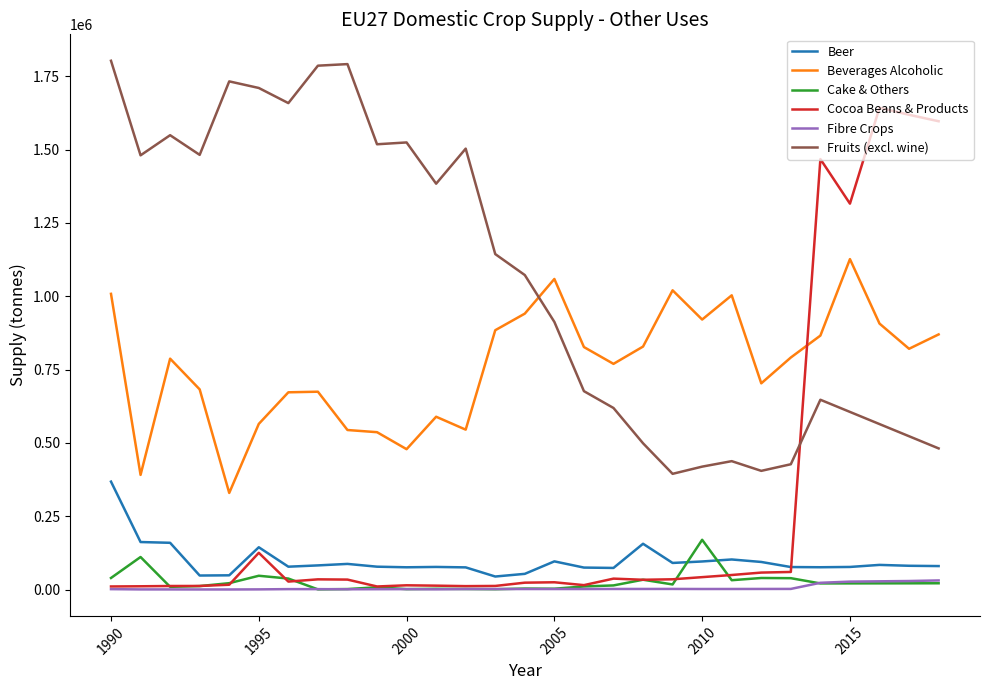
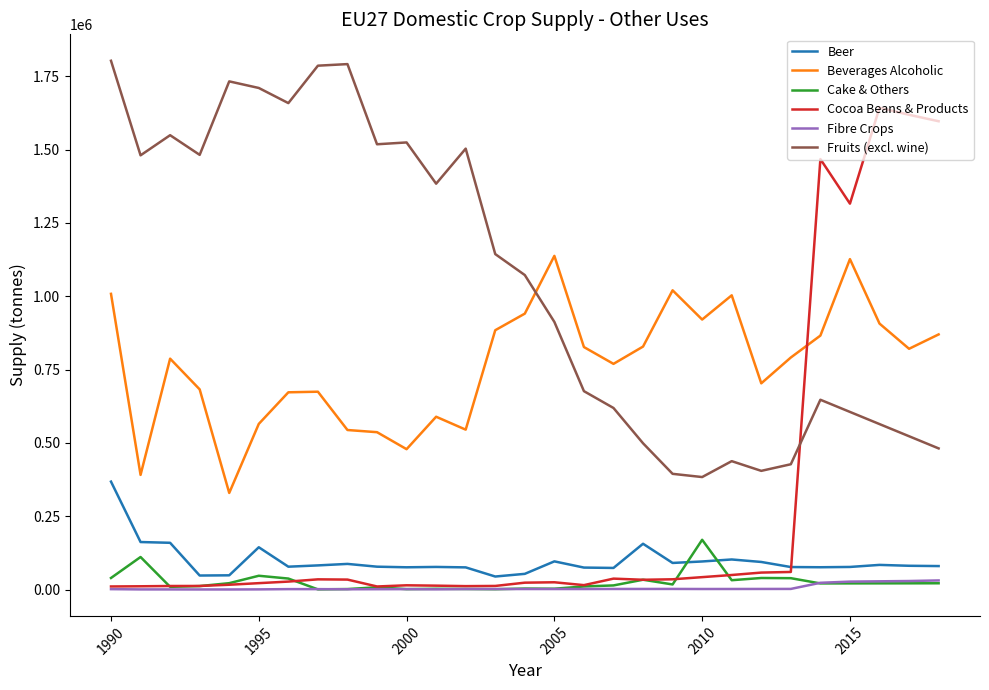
  {
    "Beer": {
      "1990": 370000,
      "1995": 140000,
      "2000": 80000,
      "2005": 100000,
      "2010": 100000,
      "2015": 80000
    },
    "Beverages Alcoholic": {
      "1990": 1010000,
      "1995": 560000,
      "2000": 480000,
-     "2005": 1060000,
+     "2005": 1140000,
      "2010": 920000,
      "2015": 1130000
    },
    "Cake & Others": {
      "1990": 40000,
      "1995": 50000,
      "2010": 170000
    },
    "Cocoa Beans & Products": {
      "1990": 10000,
-     "1995": 130000,
+     "1995": 20000,
      "2000": 10000,
      "2005": 20000,
      "2010": 40000,
      "2015": 1320000
    },
    "Fibre Crops": {
      "1990": 0,
      "1995": 0,
      "2010": 0
    },
    "Fruits (excl. wine)": {
      "1990": 1800000,
      "1995": 1710000,
      "2000": 1520000,
      "2005": 910000,
-     "2010": 420000,
+     "2010": 380000,
      "2015": 610000
    }
  }
